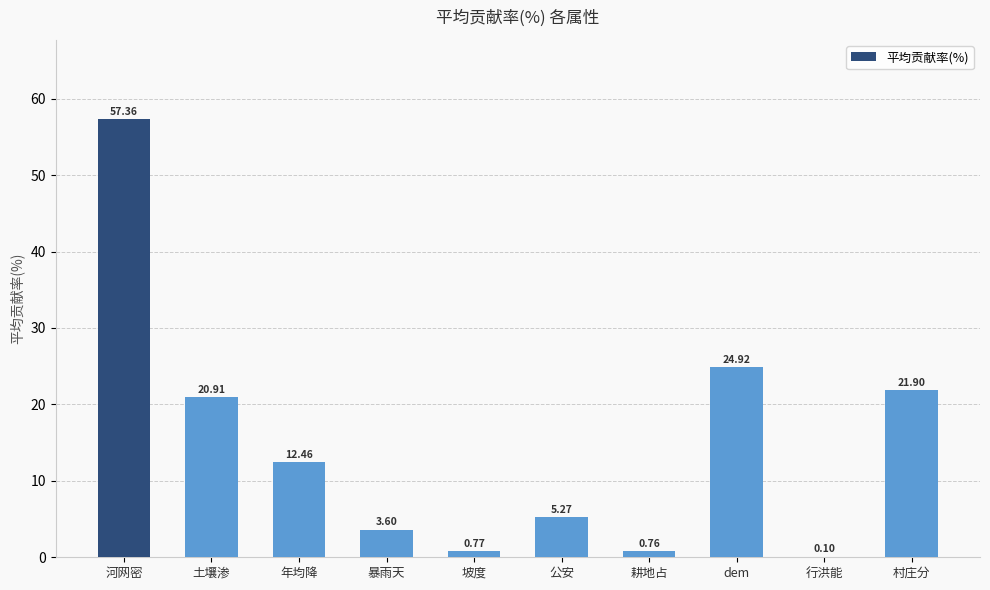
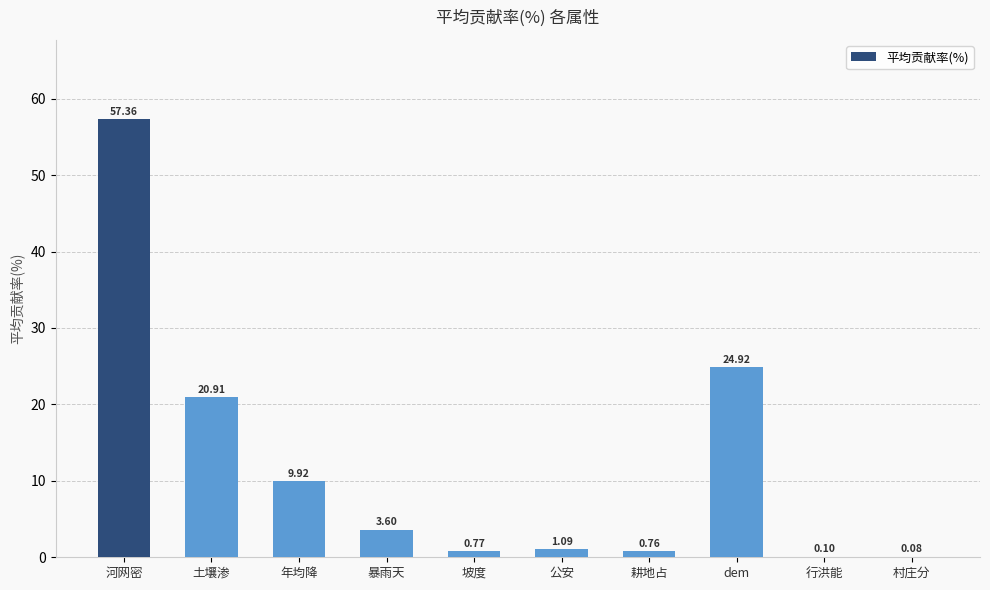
  {
    "河网密": 57.36,
    "土壤渗": 20.91,
-   "年均降": 12.46,
+   "年均降": 9.92,
    "暴雨天": 3.60,
    "坡度": 0.77,
-   "公安": 5.27,
+   "公安": 1.09,
    "耕地占": 0.76,
    "dem": 24.92,
    "行洪能": 0.10,
-   "村庄分": 21.90
+   "村庄分": 0.08
  }
